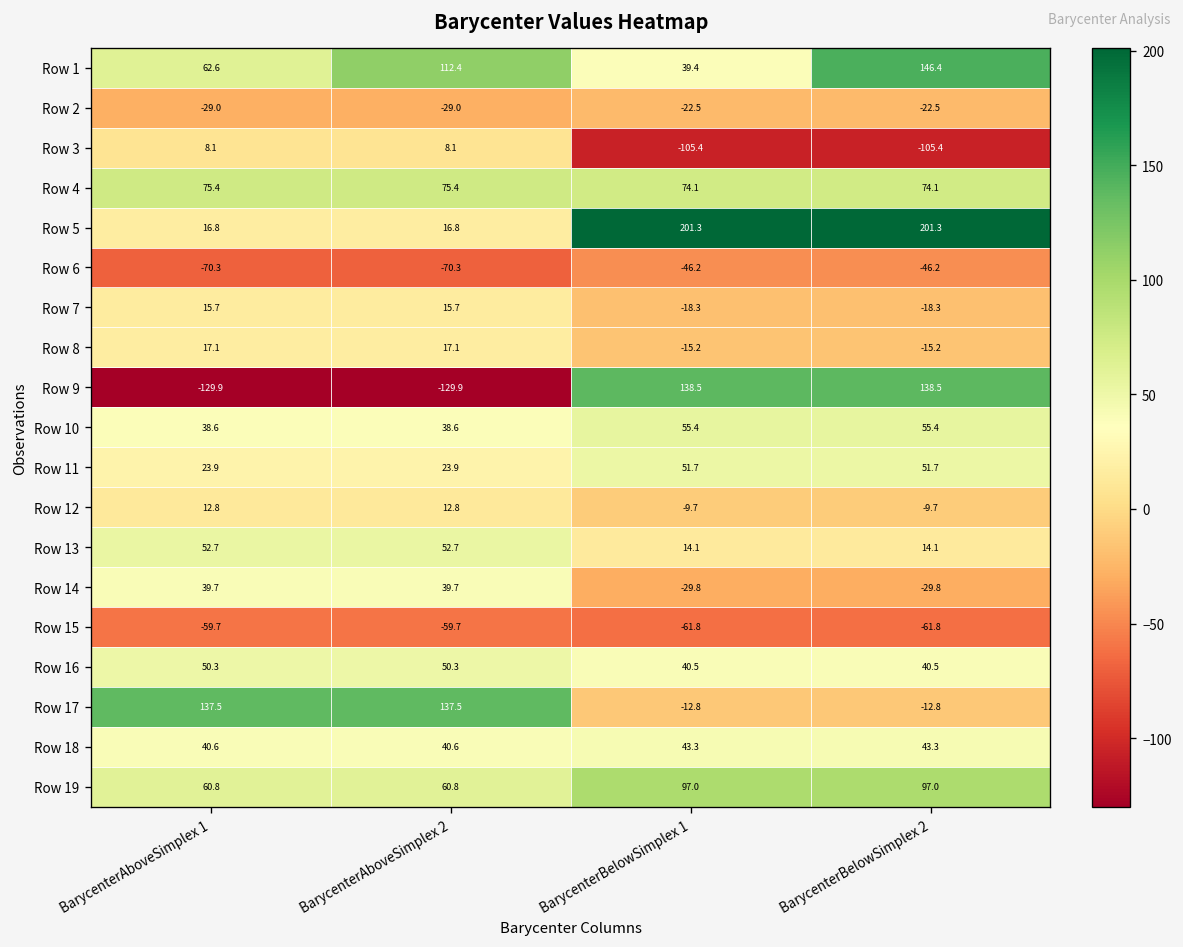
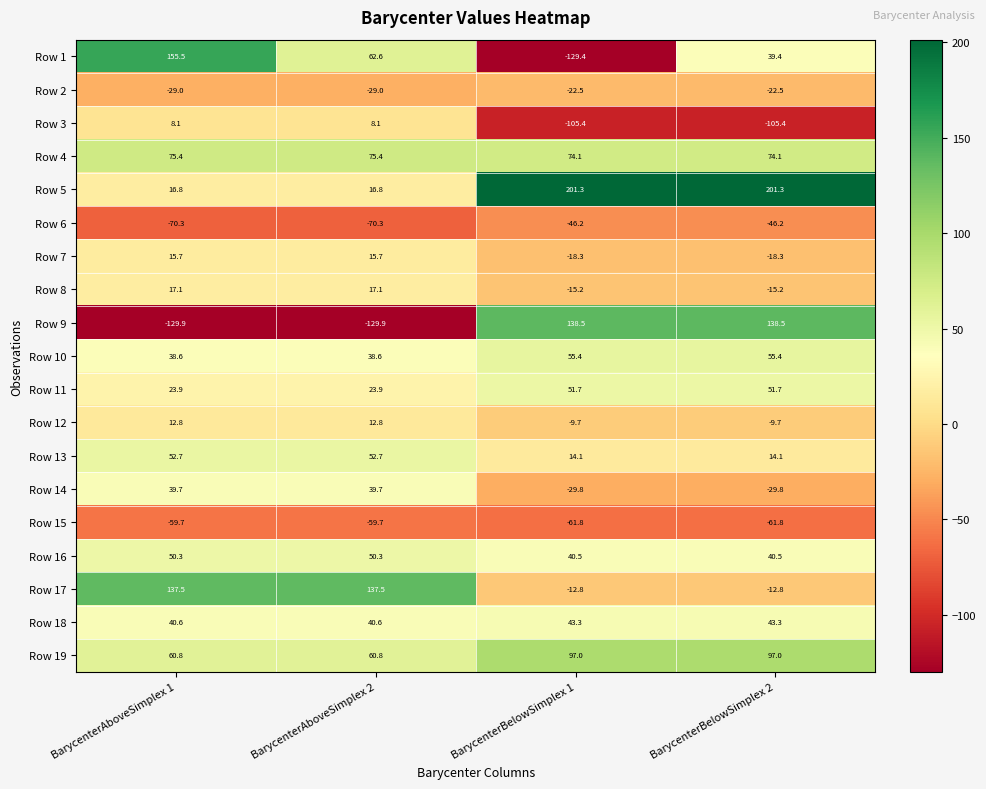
  {
    "Row 1": {
-     "BarycenterAboveSimplex 1": 62.6,
-     "BarycenterAboveSimplex 2": 112.4,
-     "BarycenterBelowSimplex 1": 39.4,
-     "BarycenterBelowSimplex 2": 146.4
+     "BarycenterAboveSimplex 1": 155.5,
+     "BarycenterAboveSimplex 2": 62.6,
+     "BarycenterBelowSimplex 1": -129.4,
+     "BarycenterBelowSimplex 2": 39.4
    },
    "Row 2": {
      "BarycenterAboveSimplex 1": -29.0,
      "BarycenterAboveSimplex 2": -29.0,
      "BarycenterBelowSimplex 1": -22.5,
      "BarycenterBelowSimplex 2": -22.5
    },
    "Row 3": {
      "BarycenterAboveSimplex 1": 8.1,
      "BarycenterAboveSimplex 2": 8.1,
      "BarycenterBelowSimplex 1": -105.4,
      "BarycenterBelowSimplex 2": -105.4
    },
    "Row 4": {
      "BarycenterAboveSimplex 1": 75.4,
      "BarycenterAboveSimplex 2": 75.4,
      "BarycenterBelowSimplex 1": 74.1,
      "BarycenterBelowSimplex 2": 74.1
    },
    "Row 5": {
      "BarycenterAboveSimplex 1": 16.8,
      "BarycenterAboveSimplex 2": 16.8,
      "BarycenterBelowSimplex 1": 201.3,
      "BarycenterBelowSimplex 2": 201.3
    },
    "Row 6": {
      "BarycenterAboveSimplex 1": -70.3,
      "BarycenterAboveSimplex 2": -70.3,
      "BarycenterBelowSimplex 1": -46.2,
      "BarycenterBelowSimplex 2": -46.2
    },
    "Row 7": {
      "BarycenterAboveSimplex 1": 15.7,
      "BarycenterAboveSimplex 2": 15.7,
      "BarycenterBelowSimplex 1": -18.3,
      "BarycenterBelowSimplex 2": -18.3
    },
    "Row 8": {
      "BarycenterAboveSimplex 1": 17.1,
      "BarycenterAboveSimplex 2": 17.1,
      "BarycenterBelowSimplex 1": -15.2,
      "BarycenterBelowSimplex 2": -15.2
    },
    "Row 9": {
      "BarycenterAboveSimplex 1": -129.9,
      "BarycenterAboveSimplex 2": -129.9,
      "BarycenterBelowSimplex 1": 138.5,
      "BarycenterBelowSimplex 2": 138.5
    },
    "Row 10": {
      "BarycenterAboveSimplex 1": 38.6,
      "BarycenterAboveSimplex 2": 38.6,
      "BarycenterBelowSimplex 1": 55.4,
      "BarycenterBelowSimplex 2": 55.4
    },
    "Row 11": {
      "BarycenterAboveSimplex 1": 23.9,
      "BarycenterAboveSimplex 2": 23.9,
      "BarycenterBelowSimplex 1": 51.7,
      "BarycenterBelowSimplex 2": 51.7
    },
    "Row 12": {
      "BarycenterAboveSimplex 1": 12.8,
      "BarycenterAboveSimplex 2": 12.8,
      "BarycenterBelowSimplex 1": -9.7,
      "BarycenterBelowSimplex 2": -9.7
    },
    "Row 13": {
      "BarycenterAboveSimplex 1": 52.7,
      "BarycenterAboveSimplex 2": 52.7,
      "BarycenterBelowSimplex 1": 14.1,
      "BarycenterBelowSimplex 2": 14.1
    },
    "Row 14": {
      "BarycenterAboveSimplex 1": 39.7,
      "BarycenterAboveSimplex 2": 39.7,
      "BarycenterBelowSimplex 1": -29.8,
      "BarycenterBelowSimplex 2": -29.8
    },
    "Row 15": {
      "BarycenterAboveSimplex 1": -59.7,
      "BarycenterAboveSimplex 2": -59.7,
      "BarycenterBelowSimplex 1": -61.8,
      "BarycenterBelowSimplex 2": -61.8
    },
    "Row 16": {
      "BarycenterAboveSimplex 1": 50.3,
      "BarycenterAboveSimplex 2": 50.3,
      "BarycenterBelowSimplex 1": 40.5,
      "BarycenterBelowSimplex 2": 40.5
    },
    "Row 17": {
      "BarycenterAboveSimplex 1": 137.5,
      "BarycenterAboveSimplex 2": 137.5,
      "BarycenterBelowSimplex 1": -12.8,
      "BarycenterBelowSimplex 2": -12.8
    },
    "Row 18": {
      "BarycenterAboveSimplex 1": 40.6,
      "BarycenterAboveSimplex 2": 40.6,
      "BarycenterBelowSimplex 1": 43.3,
      "BarycenterBelowSimplex 2": 43.3
    },
    "Row 19": {
      "BarycenterAboveSimplex 1": 60.8,
      "BarycenterAboveSimplex 2": 60.8,
      "BarycenterBelowSimplex 1": 97.0,
      "BarycenterBelowSimplex 2": 97.0
    }
  }
